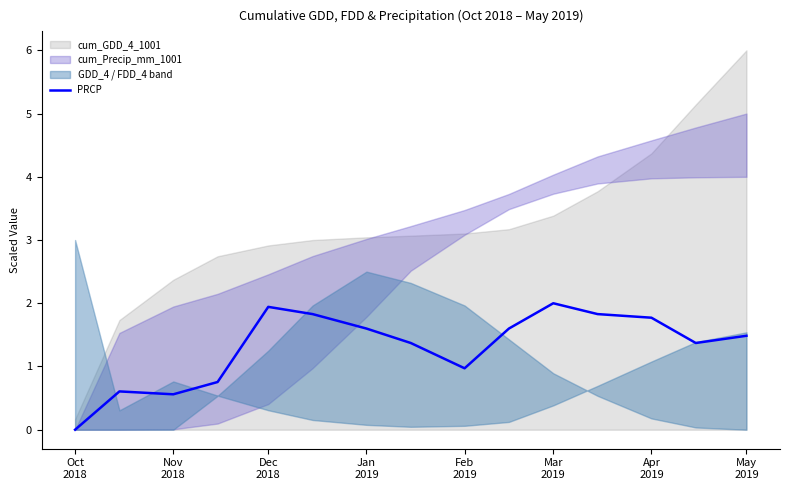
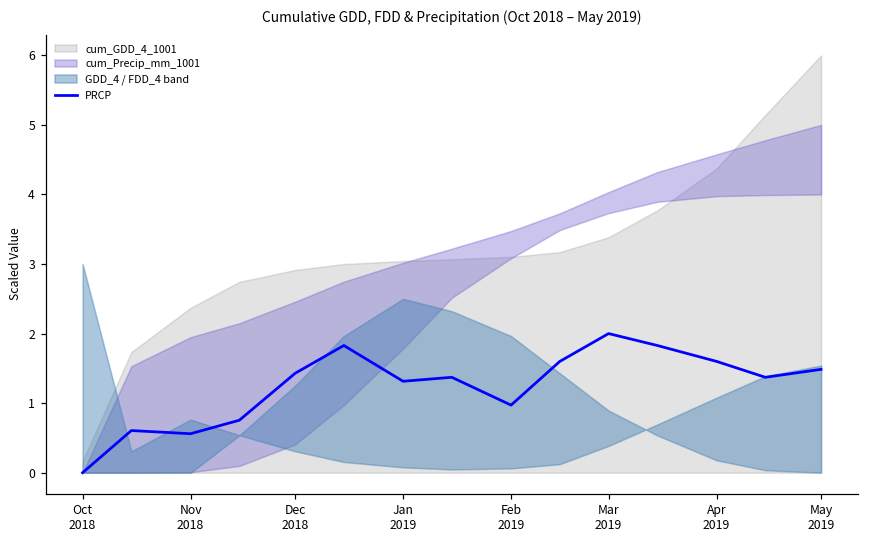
  {
    "PRCP": {
      "Nov 2018": 0.6,
-     "Dec 2018": 1.9,
-     "Jan 2019": 1.6,
+     "Dec 2018": 1.4,
+     "Jan 2019": 1.3,
      "Feb 2019": 1.0,
      "Mar 2019": 2.0,
-     "Apr 2019": 1.8,
+     "Apr 2019": 1.6,
      "May 2019": 1.5
    }
  }
